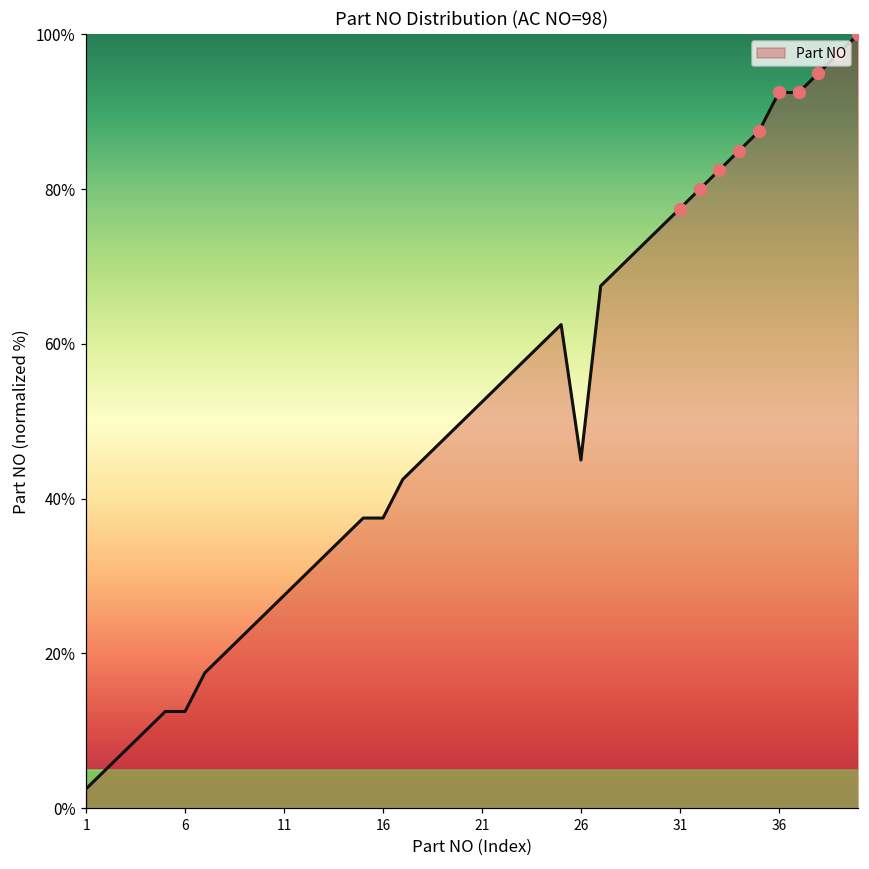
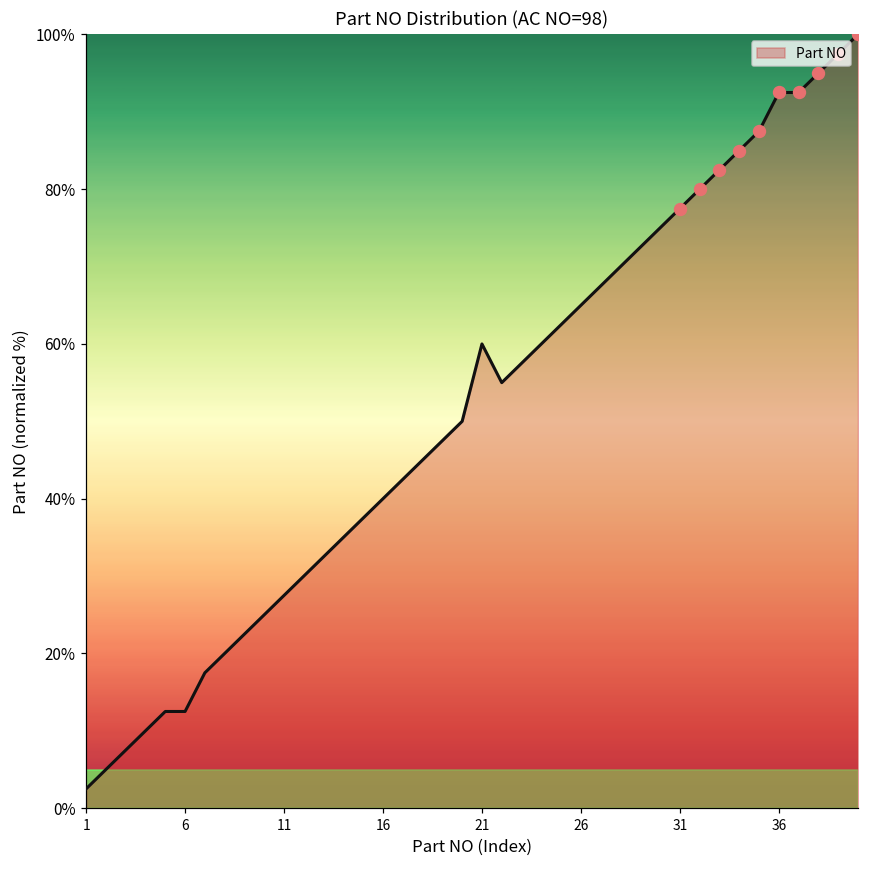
  {
    "Part NO": {
      "6": "13%",
      "11": "28%",
-     "16": "38%",
-     "21": "53%",
-     "26": "45%"
+     "16": "40%",
+     "21": "60%",
+     "26": "65%"
    }
  }
